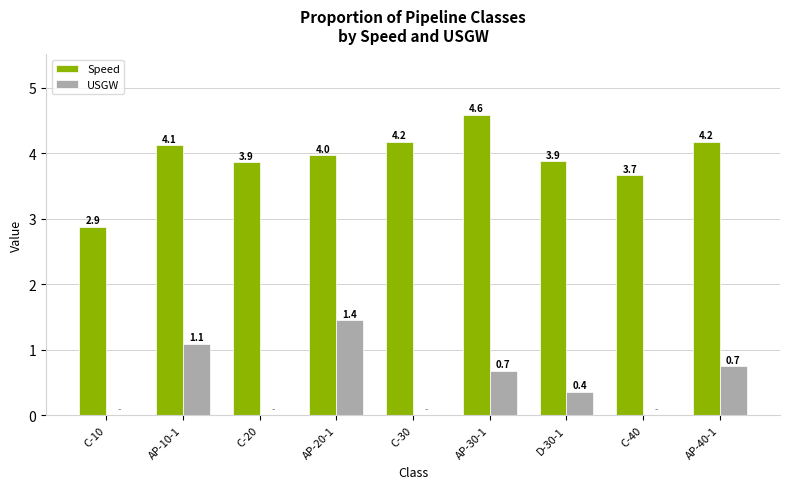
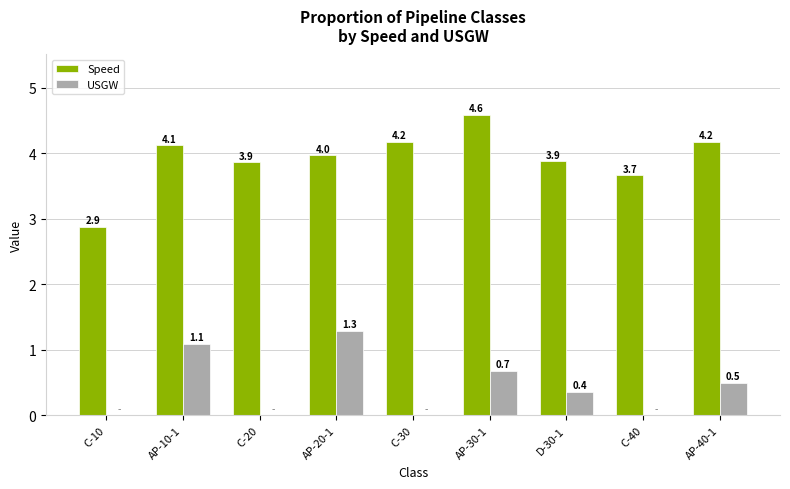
  {
    "Speed": {
      "C-10": 2.9,
      "AP-10-1": 4.1,
      "C-20": 3.9,
      "AP-20-1": 4.0,
      "C-30": 4.2,
      "AP-30-1": 4.6,
      "D-30-1": 3.9,
      "C-40": 3.7,
      "AP-40-1": 4.2
    },
    "USGW": {
      "AP-10-1": 1.1,
-     "AP-20-1": 1.4,
+     "AP-20-1": 1.3,
      "AP-30-1": 0.7,
      "D-30-1": 0.4,
-     "AP-40-1": 0.7
+     "AP-40-1": 0.5
    }
  }
